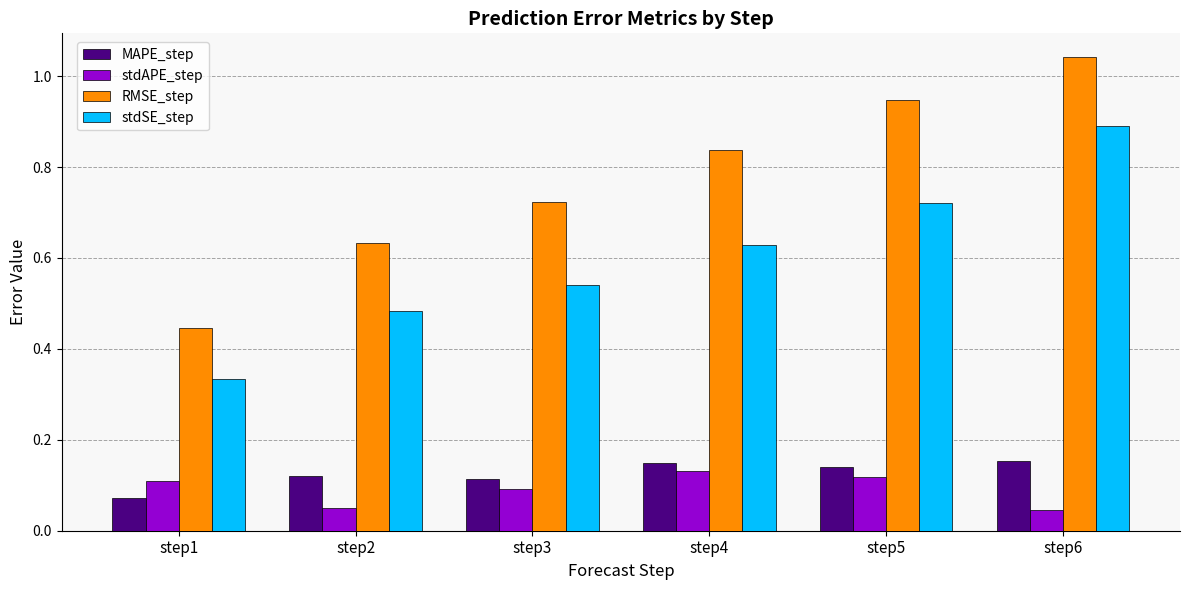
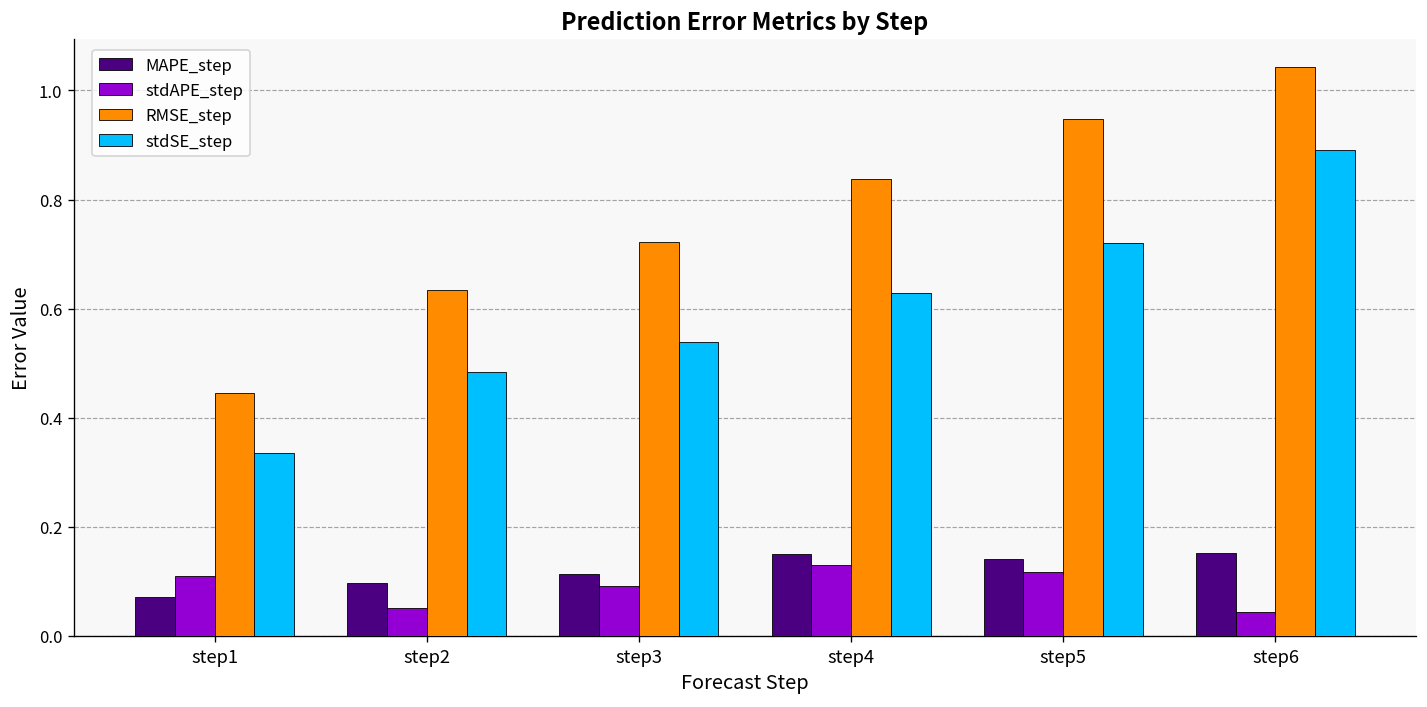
  {
    "MAPE_step": {
      "step1": 0.07,
-     "step2": 0.12,
+     "step2": 0.10,
      "step3": 0.11,
      "step4": 0.15,
      "step5": 0.14,
      "step6": 0.15
    },
    "stdAPE_step": {
      "step1": 0.11,
      "step2": 0.05,
      "step3": 0.09,
      "step4": 0.13,
      "step5": 0.12,
      "step6": 0.04
    },
    "RMSE_step": {
      "step1": 0.44,
      "step2": 0.63,
      "step3": 0.72,
      "step4": 0.84,
      "step5": 0.95,
      "step6": 1.04
    },
    "stdSE_step": {
      "step1": 0.33,
      "step2": 0.48,
      "step3": 0.54,
      "step4": 0.63,
      "step5": 0.72,
      "step6": 0.89
    }
  }
